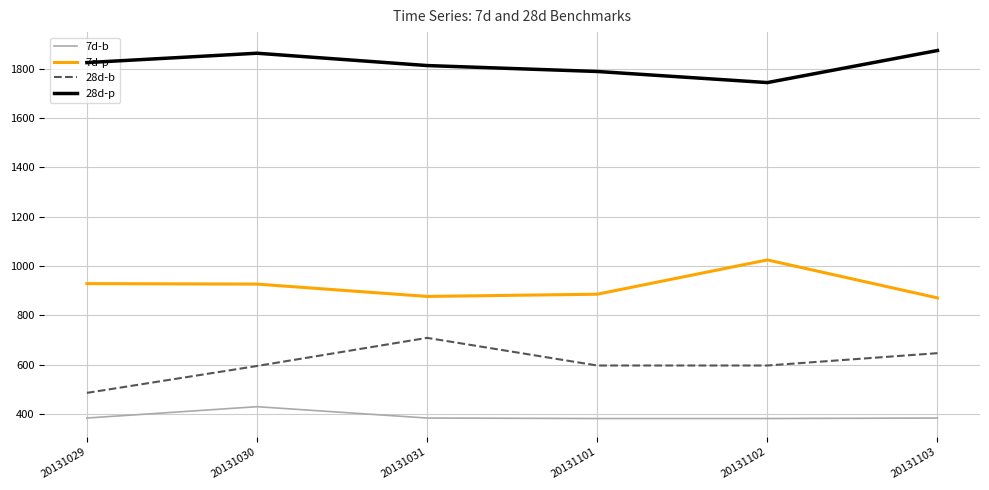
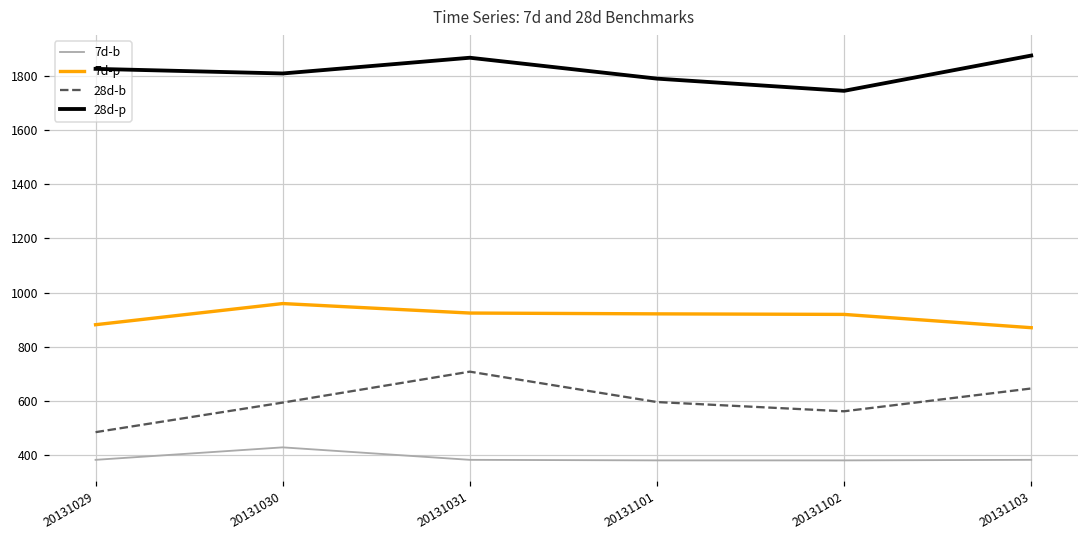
  {
    "7d-b": {
      "20131029": 380,
      "20131030": 430,
      "20131031": 380,
      "20131101": 380,
      "20131102": 380,
      "20131103": 380
    },
    "7d-p": {
-     "20131029": 930,
-     "20131030": 930,
-     "20131031": 880,
-     "20131101": 890,
-     "20131102": 1030,
+     "20131029": 880,
+     "20131030": 960,
+     "20131031": 930,
+     "20131101": 920,
+     "20131102": 920,
      "20131103": 870
    },
    "28d-b": {
      "20131029": 490,
      "20131030": 600,
      "20131031": 710,
      "20131101": 600,
-     "20131102": 600,
+     "20131102": 560,
      "20131103": 650
    },
    "28d-p": {
-     "20131030": 1860,
-     "20131031": 1810,
+     "20131030": 1810,
+     "20131031": 1870,
      "20131101": 1790,
      "20131102": 1740,
      "20131103": 1870
    }
  }
